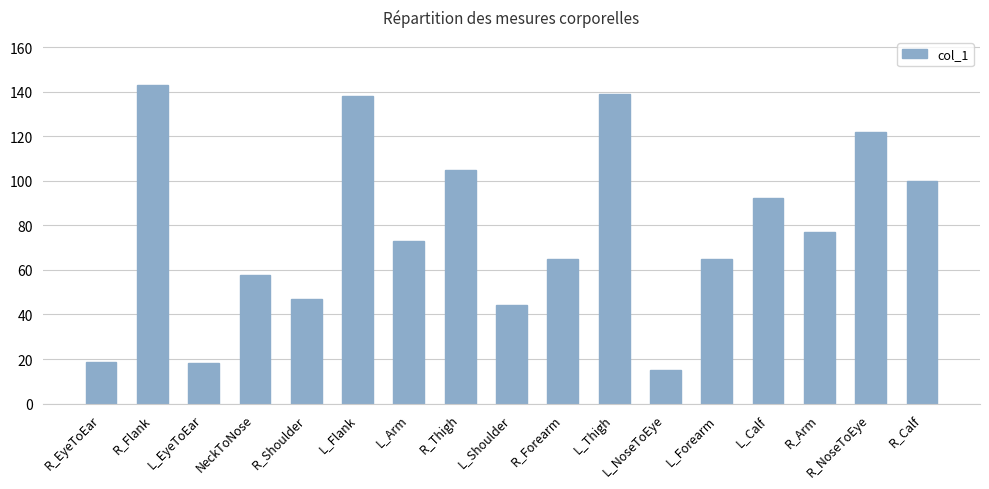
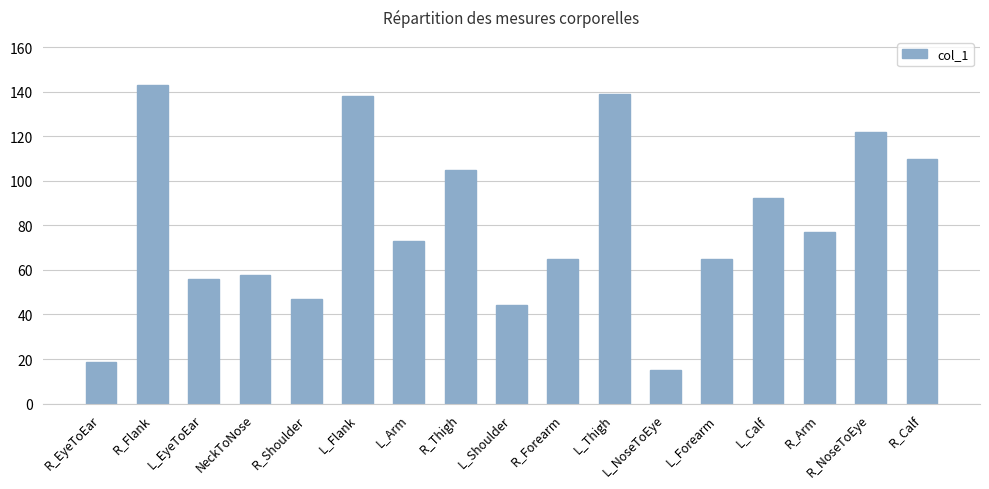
  {
    "R_EyeToEar": 19,
    "R_Flank": 143,
-   "L_EyeToEar": 18,
+   "L_EyeToEar": 56,
    "NeckToNose": 58,
    "R_Shoulder": 47,
    "L_Flank": 138,
    "L_Arm": 73,
    "R_Thigh": 105,
    "L_Shoulder": 44,
    "R_Forearm": 65,
    "L_Thigh": 139,
    "L_NoseToEye": 15,
    "L_Forearm": 65,
    "L_Calf": 92,
    "R_Arm": 77,
    "R_NoseToEye": 122,
-   "R_Calf": 100
+   "R_Calf": 110
  }
